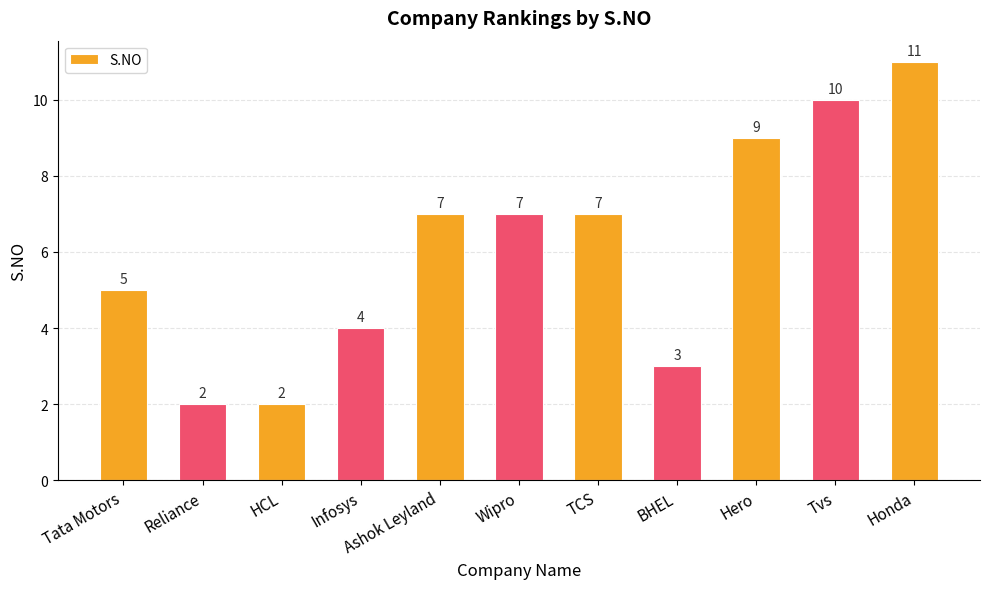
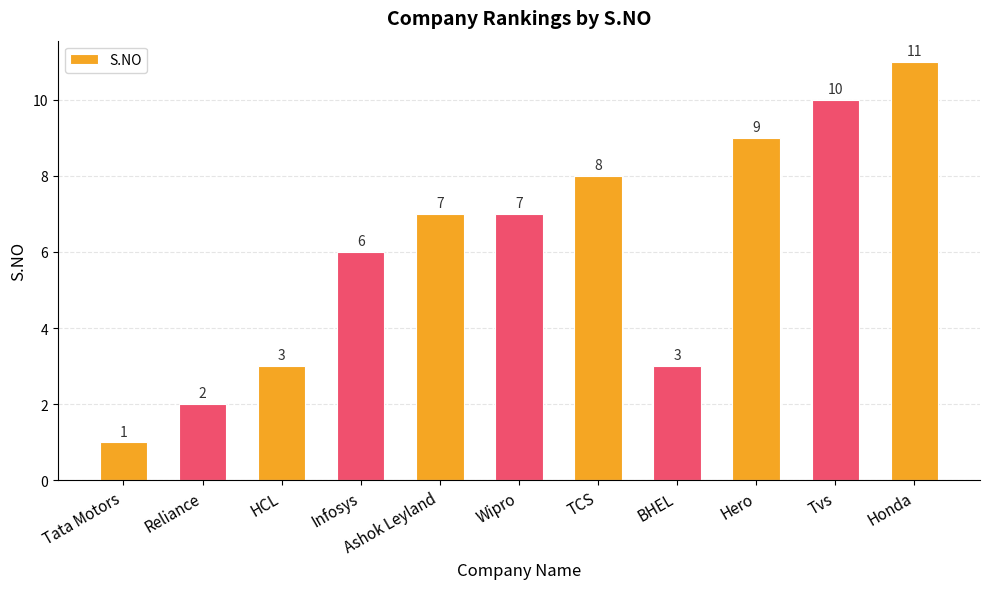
  {
-   "Tata Motors": 5,
+   "Tata Motors": 1,
    "Reliance": 2,
-   "HCL": 2,
-   "Infosys": 4,
+   "HCL": 3,
+   "Infosys": 6,
    "Ashok Leyland": 7,
    "Wipro": 7,
-   "TCS": 7,
+   "TCS": 8,
    "BHEL": 3,
    "Hero": 9,
    "Tvs": 10,
    "Honda": 11
  }
